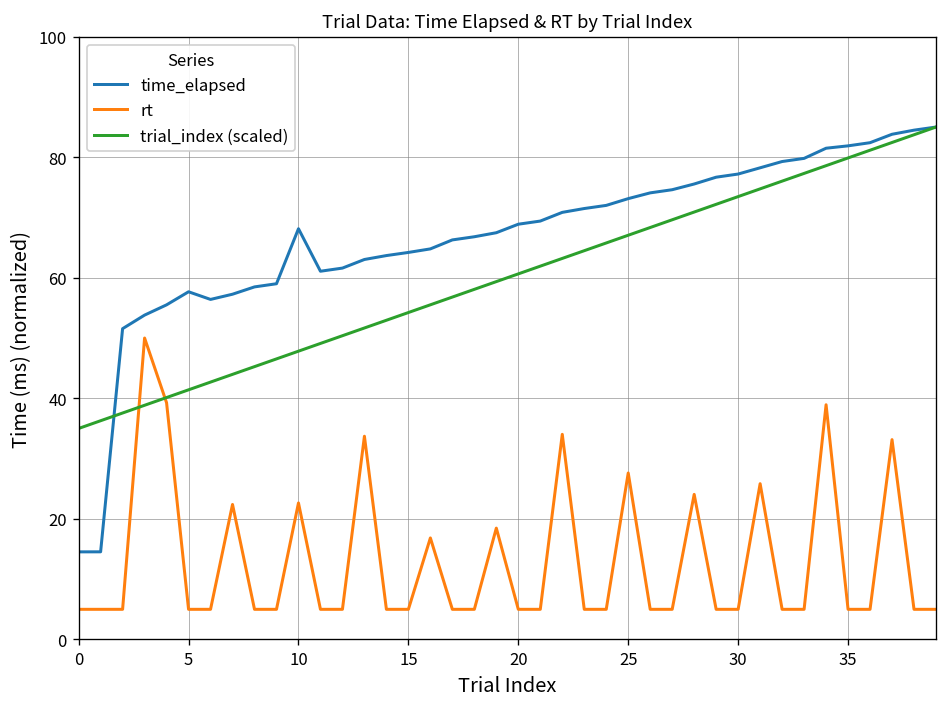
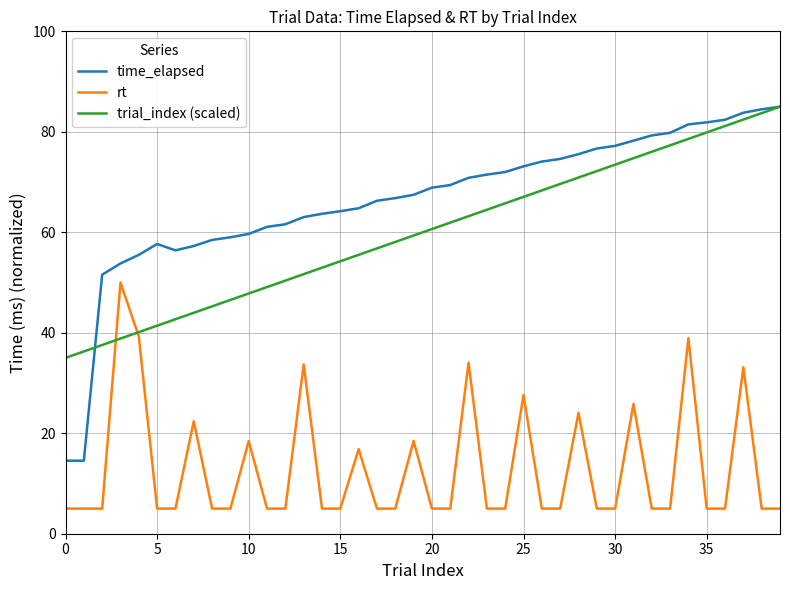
  {
    "time_elapsed": {
      "0": 15,
      "5": 58,
-     "10": 68,
+     "10": 60,
      "15": 64,
      "20": 69,
      "25": 73,
      "30": 77,
      "35": 82
    },
    "rt": {
      "0": 5,
      "5": 5,
-     "10": 23,
+     "10": 18,
      "15": 5,
      "20": 5,
      "25": 28,
      "30": 5,
      "35": 5
    },
    "trial_index (scaled)": {
      "0": 35,
      "5": 41,
      "10": 48,
      "15": 54,
      "20": 61,
      "25": 67,
      "30": 73,
      "35": 80
    }
  }
